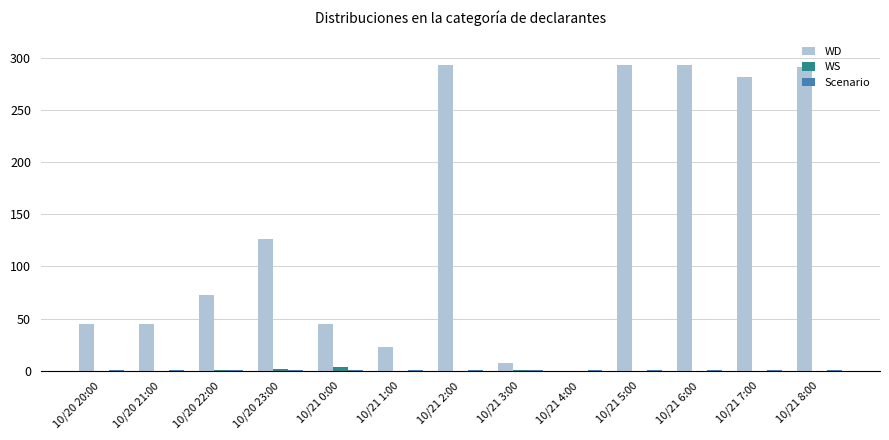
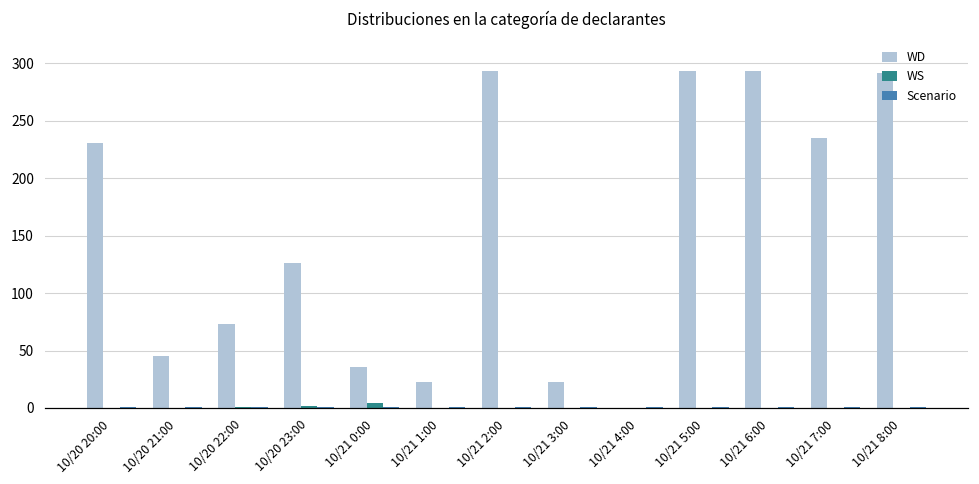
  {
    "WD": {
-     "10/20 20:00": 45,
+     "10/20 20:00": 231,
      "10/20 21:00": 45,
      "10/20 22:00": 73,
      "10/20 23:00": 126,
-     "10/21 0:00": 45,
+     "10/21 0:00": 35,
      "10/21 1:00": 23,
      "10/21 2:00": 293,
-     "10/21 3:00": 8,
+     "10/21 3:00": 23,
      "10/21 4:00": 0,
      "10/21 5:00": 293,
      "10/21 6:00": 293,
-     "10/21 7:00": 281,
+     "10/21 7:00": 235,
      "10/21 8:00": 291
    }
  }
